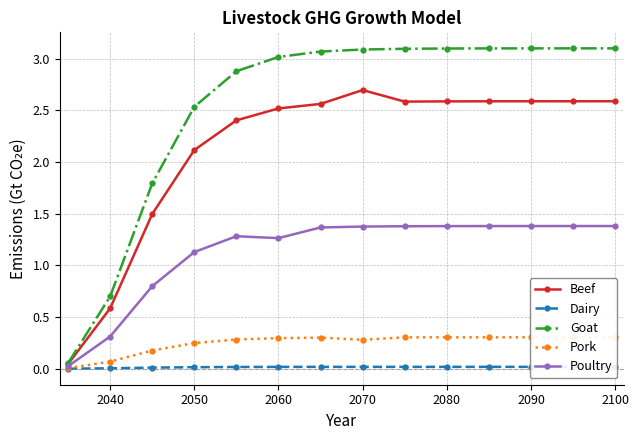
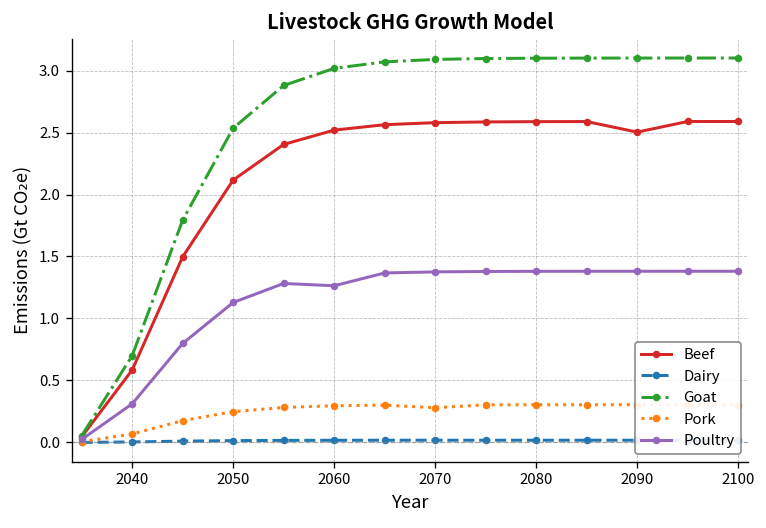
  {
    "Beef": {
      "2040": 0.58,
      "2050": 2.12,
      "2060": 2.52,
-     "2070": 2.70,
+     "2070": 2.58,
      "2080": 2.59,
-     "2090": 2.59,
+     "2090": 2.50,
      "2100": 2.59
    },
    "Dairy": {
      "2040": 0.00,
      "2050": 0.01,
      "2060": 0.02,
      "2070": 0.02,
      "2080": 0.02
    },
    "Goat": {
      "2040": 0.70,
      "2050": 2.54,
      "2060": 3.02,
      "2070": 3.09,
      "2080": 3.10,
      "2090": 3.10,
      "2100": 3.10
    },
    "Pork": {
      "2040": 0.07,
      "2050": 0.25,
      "2060": 0.30,
      "2070": 0.28,
      "2080": 0.30
    },
    "Poultry": {
      "2040": 0.31,
      "2050": 1.13,
      "2060": 1.26,
      "2070": 1.38,
      "2080": 1.38,
      "2090": 1.38,
      "2100": 1.38
    }
  }
